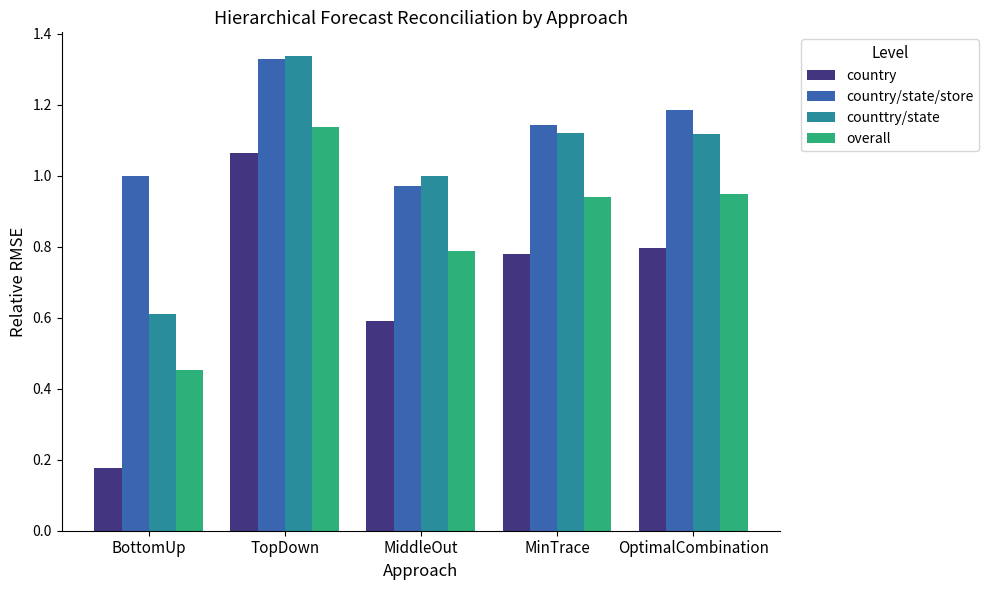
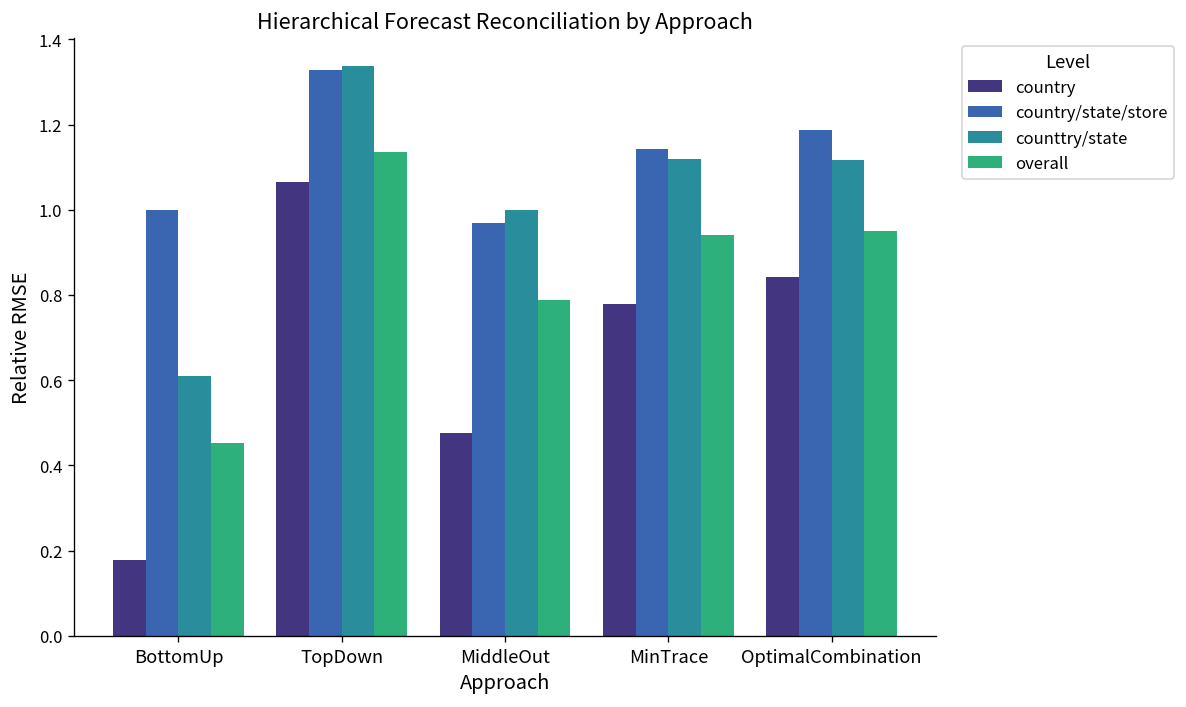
  {
    "country": {
      "BottomUp": 0.18,
      "TopDown": 1.07,
-     "MiddleOut": 0.59,
+     "MiddleOut": 0.47,
      "MinTrace": 0.78,
-     "OptimalCombination": 0.80
+     "OptimalCombination": 0.84
    }
  }
